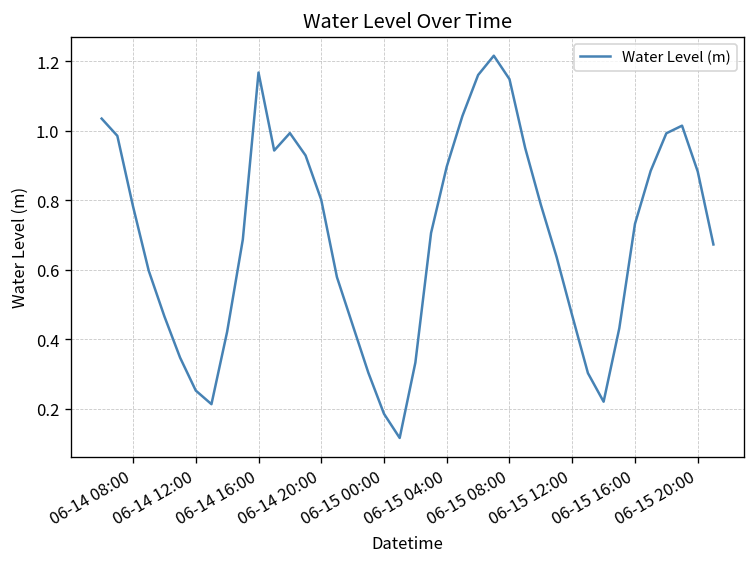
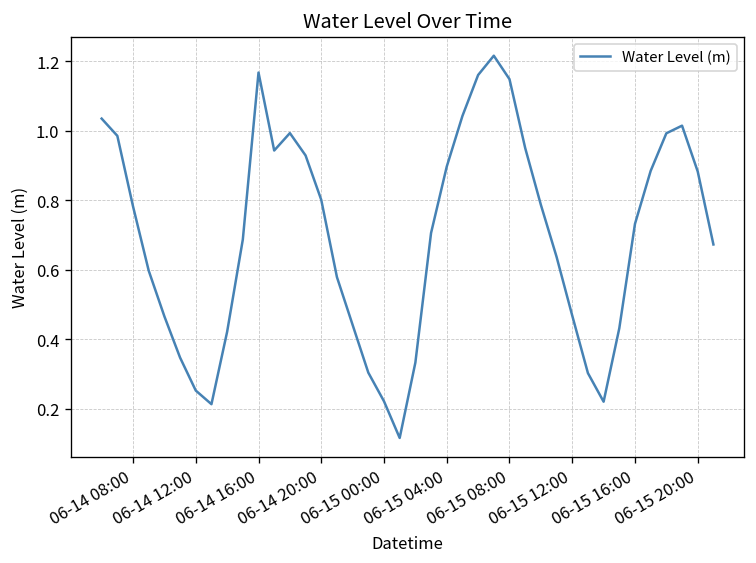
  {
    "06-14 08:00": 0.78,
    "06-14 12:00": 0.25,
    "06-14 16:00": 1.17,
    "06-14 20:00": 0.80,
-   "06-15 00:00": 0.19,
+   "06-15 00:00": 0.22,
    "06-15 04:00": 0.90,
    "06-15 08:00": 1.15,
    "06-15 12:00": 0.47,
    "06-15 16:00": 0.73,
    "06-15 20:00": 0.88
  }
